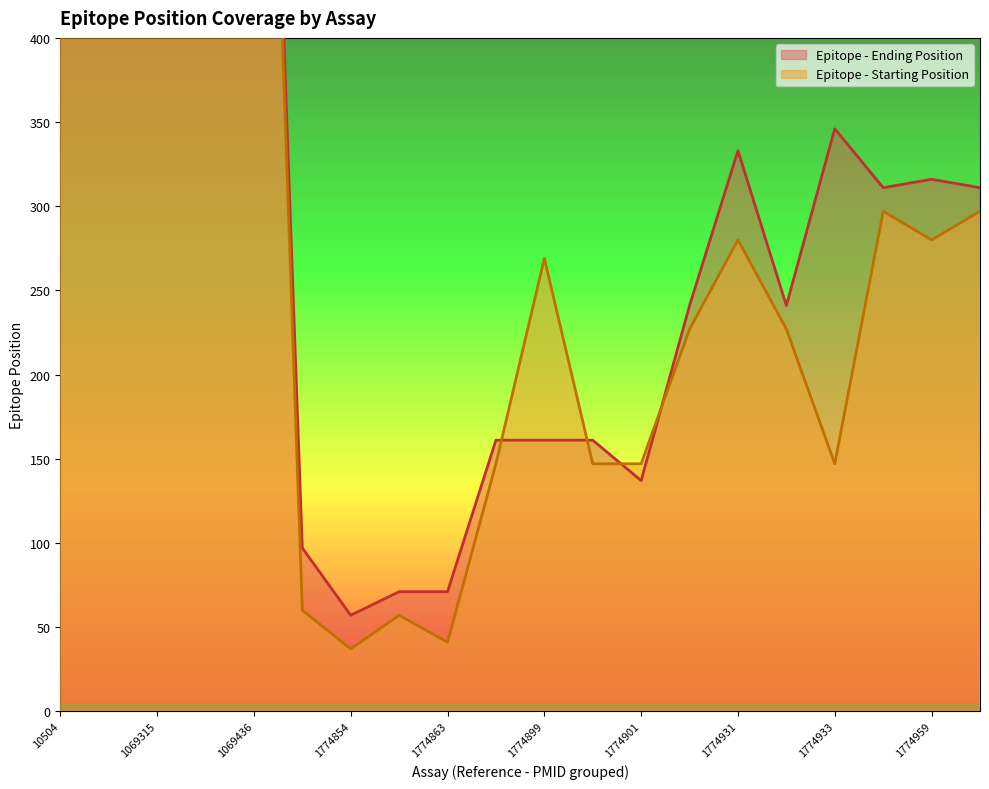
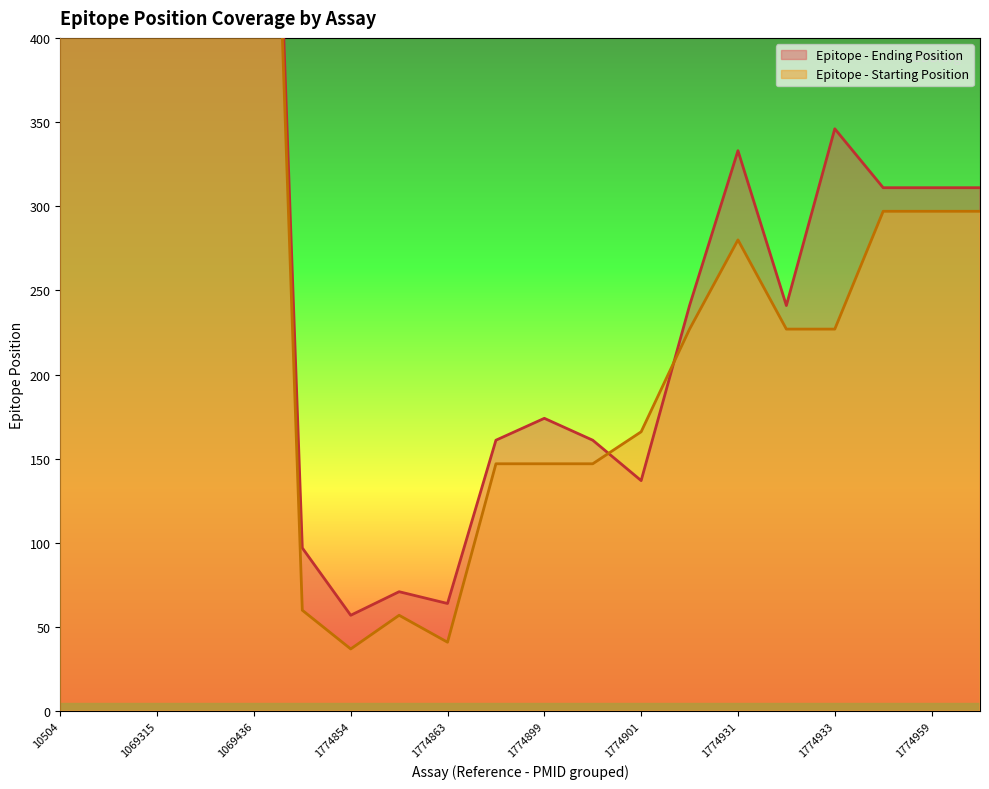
  {
    "Epitope - Ending Position": {
      "1774854": 57,
-     "1774863": 71,
-     "1774899": 161,
+     "1774863": 64,
+     "1774899": 174,
      "1774901": 137,
      "1774931": 333,
      "1774933": 346,
-     "1774959": 316
+     "1774959": 311
    },
    "Epitope - Starting Position": {
      "1774854": 37,
      "1774863": 41,
-     "1774899": 269,
-     "1774901": 147,
+     "1774899": 147,
+     "1774901": 166,
      "1774931": 280,
-     "1774933": 147,
-     "1774959": 280
+     "1774933": 227,
+     "1774959": 297
    }
  }
